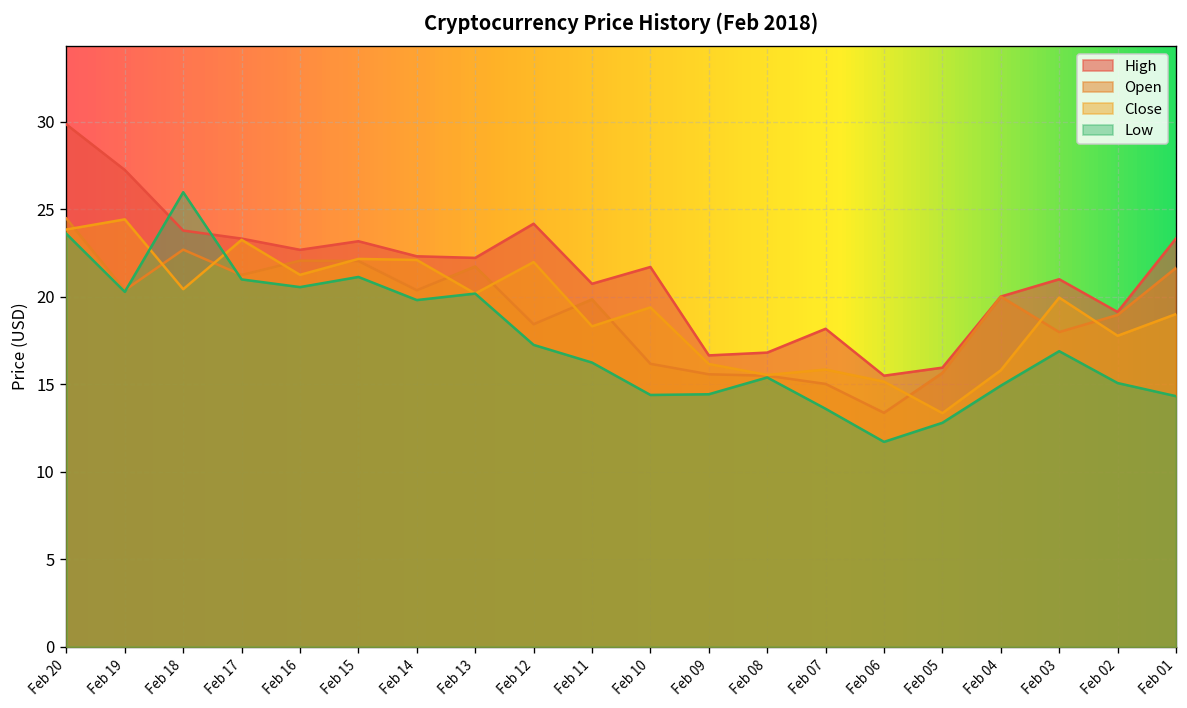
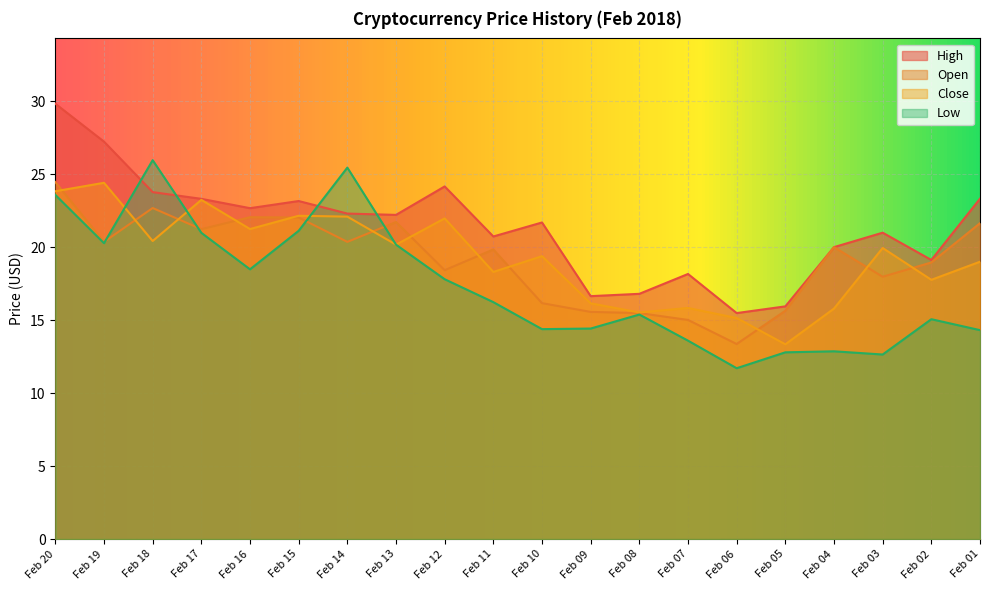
  {
    "Low": {
      "Feb 20": 23.6,
      "Feb 18": 26.0,
      "Feb 17": 21.0,
-     "Feb 16": 20.6,
+     "Feb 16": 18.5,
      "Feb 15": 21.1,
-     "Feb 14": 19.8,
-     "Feb 12": 17.3,
+     "Feb 14": 25.5,
+     "Feb 12": 17.8,
      "Feb 11": 16.2,
      "Feb 10": 14.4,
      "Feb 09": 14.4,
      "Feb 07": 13.6,
      "Feb 06": 11.7,
      "Feb 05": 12.8,
-     "Feb 04": 14.9,
-     "Feb 03": 16.9,
+     "Feb 04": 12.9,
+     "Feb 03": 12.7,
      "Feb 02": 15.1,
      "Feb 01": 14.3
    }
  }
